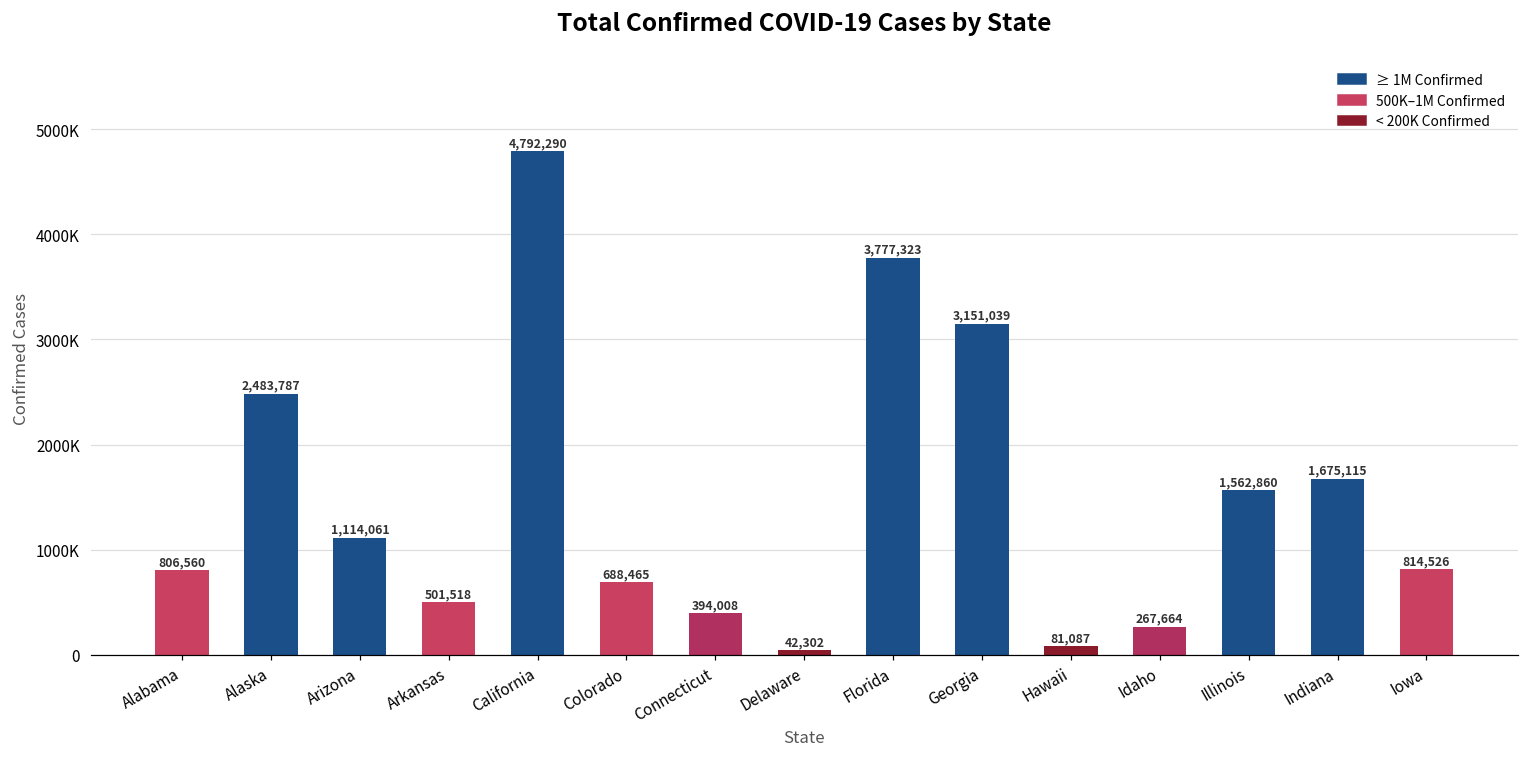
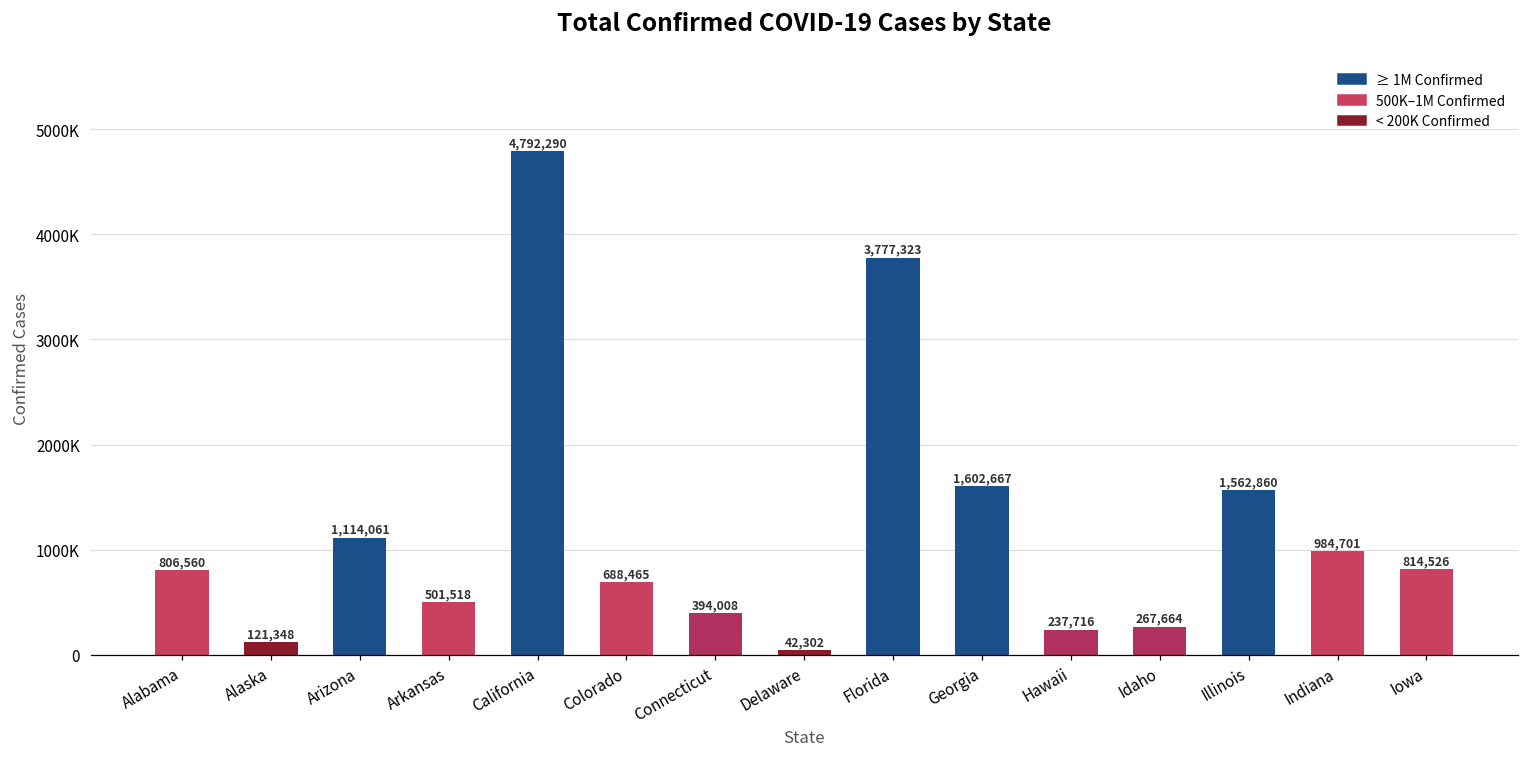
  {
    "Alabama": "806,560",
-   "Alaska": "2,483,787",
+   "Alaska": "121,348",
    "Arizona": "1,114,061",
    "Arkansas": "501,518",
    "California": "4,792,290",
    "Colorado": "688,465",
    "Connecticut": "394,008",
    "Delaware": "42,302",
    "Florida": "3,777,323",
-   "Georgia": "3,151,039",
-   "Hawaii": "81,087",
+   "Georgia": "1,602,667",
+   "Hawaii": "237,716",
    "Idaho": "267,664",
    "Illinois": "1,562,860",
-   "Indiana": "1,675,115",
+   "Indiana": "984,701",
    "Iowa": "814,526"
  }
